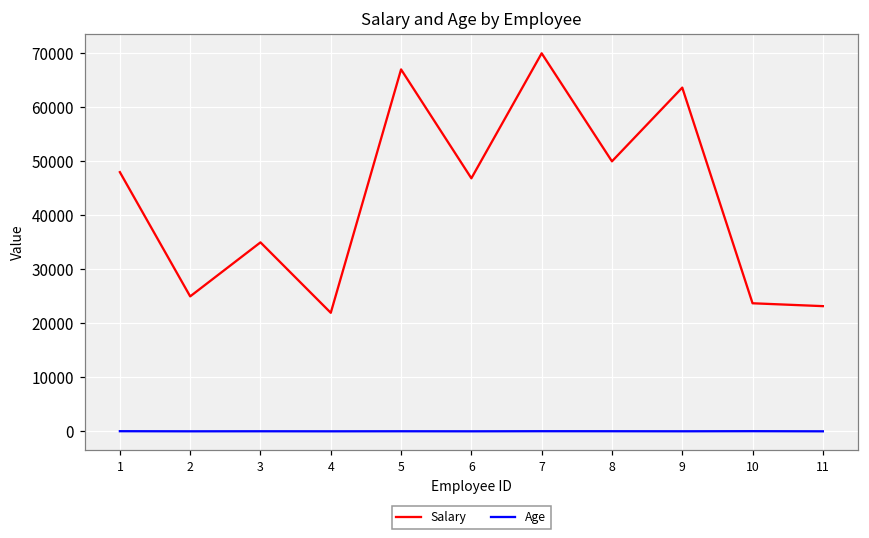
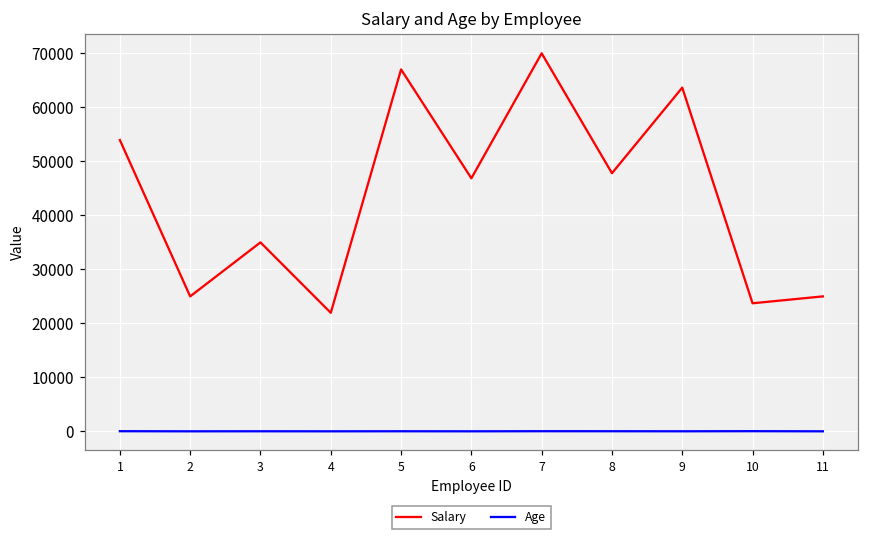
  {
    "Salary": {
-     "1": 48000,
+     "1": 54000,
      "2": 25000,
      "3": 35000,
      "4": 22000,
      "5": 67000,
      "6": 47000,
      "7": 70000,
-     "8": 50000,
+     "8": 48000,
      "9": 64000,
      "10": 24000,
-     "11": 23000
+     "11": 25000
    },
    "Age": {
      "1": 0,
      "2": 0,
      "3": 0,
      "4": 0,
      "5": 0,
      "6": 0,
      "7": 0,
      "8": 0,
      "9": 0,
      "10": 0,
      "11": 0
    }
  }
